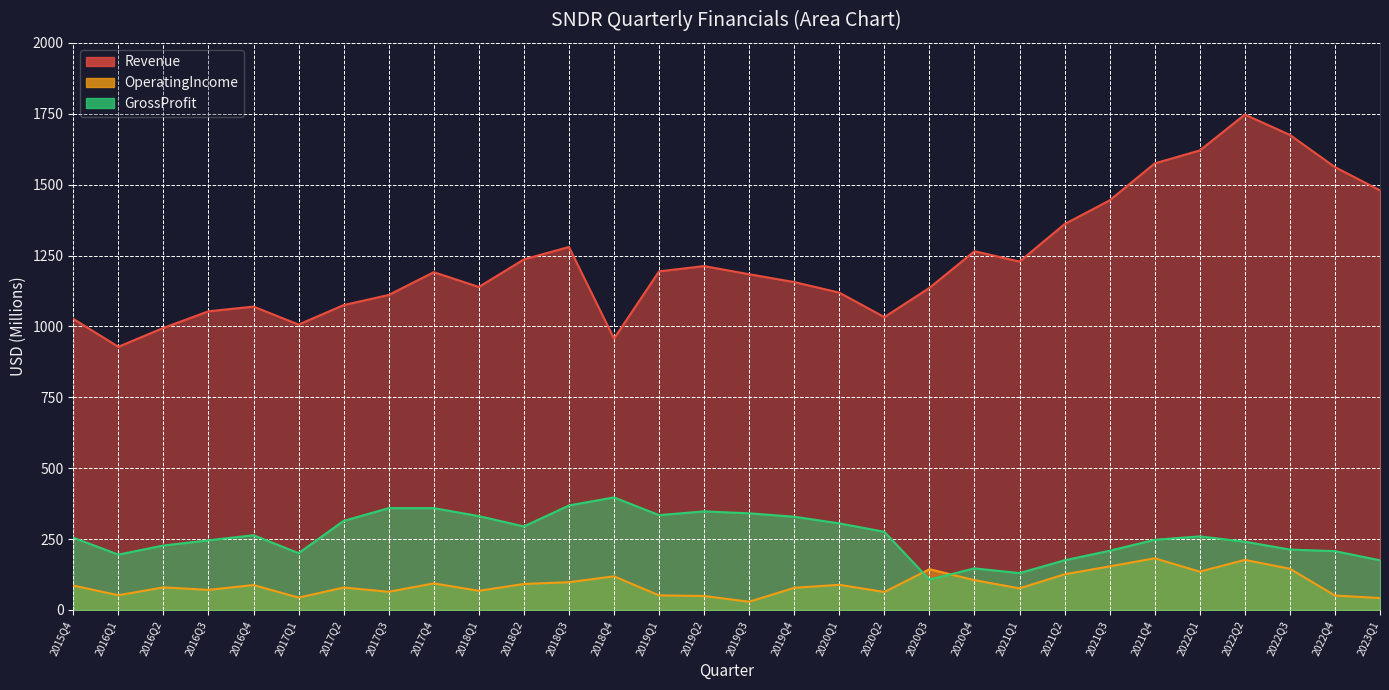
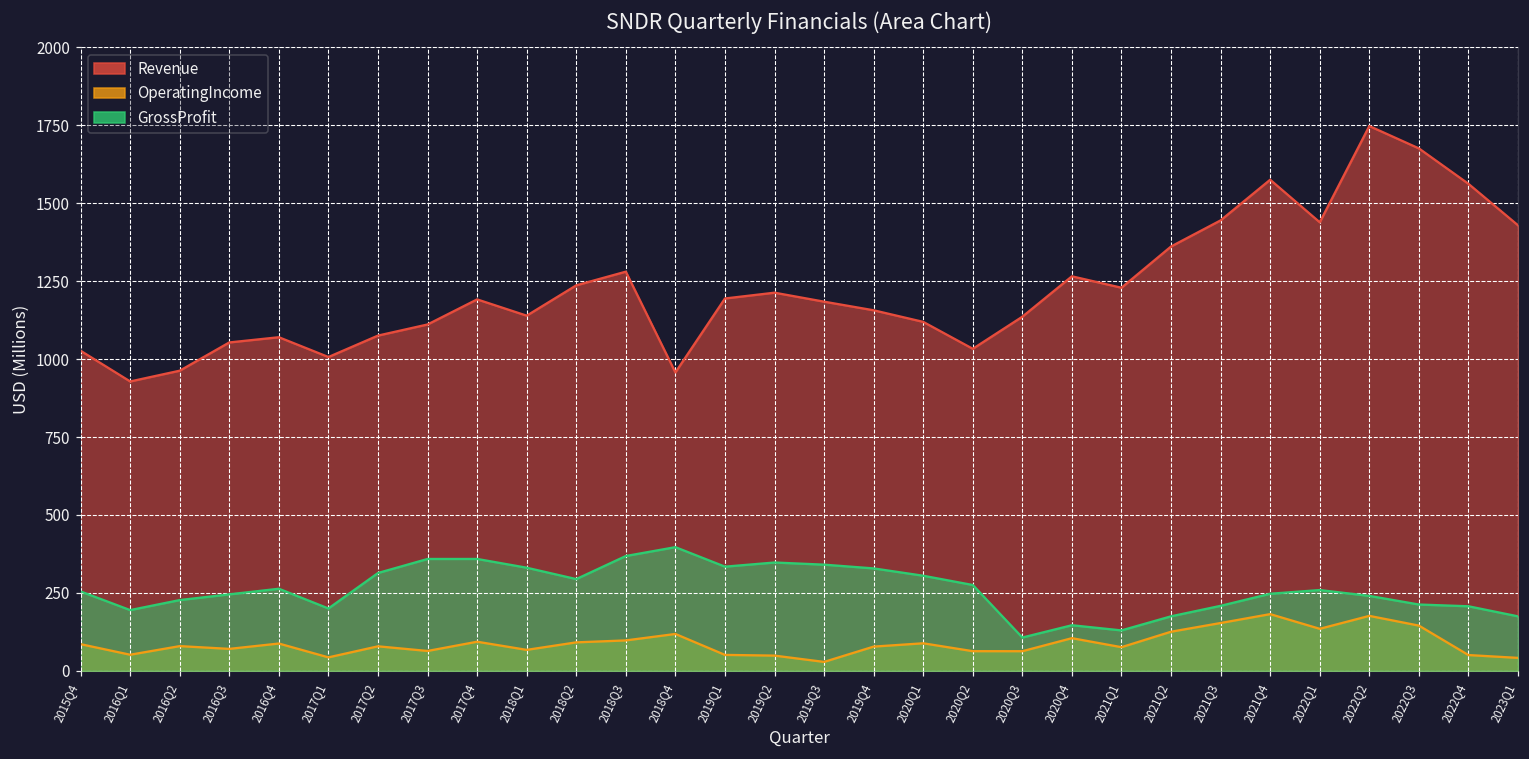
  {
    "Revenue": {
      "2015Q4": 1030,
      "2016Q1": 930,
-     "2016Q2": 990,
+     "2016Q2": 960,
      "2016Q3": 1050,
      "2016Q4": 1070,
      "2017Q1": 1010,
      "2017Q2": 1080,
      "2017Q3": 1110,
      "2017Q4": 1190,
      "2018Q1": 1140,
      "2018Q2": 1240,
      "2018Q3": 1280,
      "2018Q4": 960,
      "2019Q1": 1190,
      "2019Q2": 1210,
      "2019Q3": 1180,
      "2019Q4": 1160,
      "2020Q1": 1120,
      "2020Q2": 1030,
      "2020Q3": 1140,
      "2020Q4": 1270,
      "2021Q1": 1230,
      "2021Q2": 1360,
      "2021Q3": 1440,
      "2021Q4": 1570,
-     "2022Q1": 1620,
+     "2022Q1": 1440,
      "2022Q2": 1750,
      "2022Q3": 1680,
      "2022Q4": 1560,
-     "2023Q1": 1480
+     "2023Q1": 1430
    },
    "OperatingIncome": {
      "2015Q4": 90,
      "2016Q1": 50,
      "2016Q2": 80,
      "2016Q3": 70,
      "2016Q4": 90,
      "2017Q1": 40,
      "2017Q2": 80,
      "2017Q3": 60,
      "2017Q4": 90,
      "2018Q1": 70,
      "2018Q2": 90,
      "2018Q3": 100,
      "2018Q4": 120,
      "2019Q1": 50,
      "2019Q2": 50,
      "2019Q3": 30,
      "2019Q4": 80,
      "2020Q1": 90,
      "2020Q2": 60,
-     "2020Q3": 140,
+     "2020Q3": 60,
      "2020Q4": 110,
      "2021Q1": 80,
      "2021Q2": 130,
      "2021Q3": 150,
      "2021Q4": 180,
      "2022Q1": 140,
      "2022Q2": 180,
      "2022Q3": 150,
      "2022Q4": 50,
      "2023Q1": 40
    },
    "GrossProfit": {
      "2015Q4": 250,
      "2016Q1": 200,
      "2016Q2": 230,
      "2016Q3": 250,
      "2016Q4": 260,
      "2017Q1": 200,
      "2017Q2": 310,
      "2017Q3": 360,
      "2017Q4": 360,
      "2018Q1": 330,
      "2018Q2": 290,
      "2018Q3": 370,
      "2018Q4": 400,
      "2019Q1": 330,
      "2019Q2": 350,
      "2019Q3": 340,
      "2019Q4": 330,
      "2020Q1": 310,
      "2020Q2": 280,
      "2020Q3": 110,
      "2020Q4": 150,
      "2021Q1": 130,
      "2021Q2": 180,
      "2021Q3": 210,
      "2021Q4": 250,
      "2022Q1": 260,
      "2022Q2": 240,
      "2022Q3": 210,
      "2022Q4": 210,
      "2023Q1": 180
    }
  }
